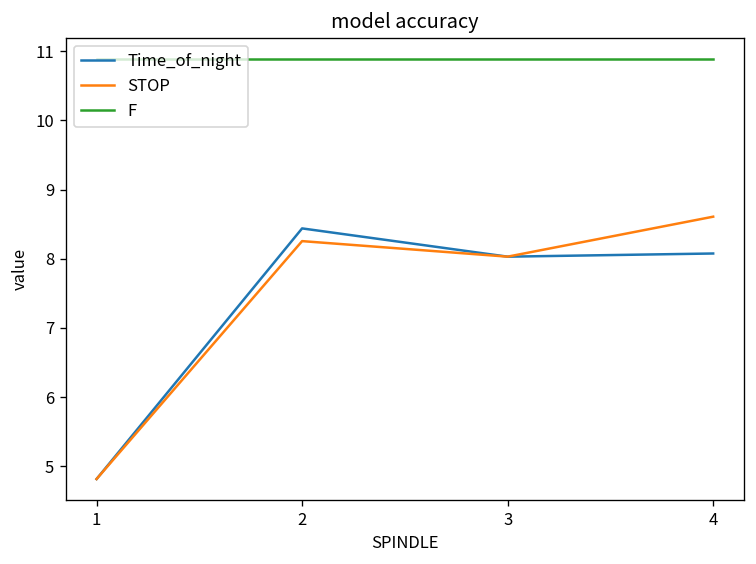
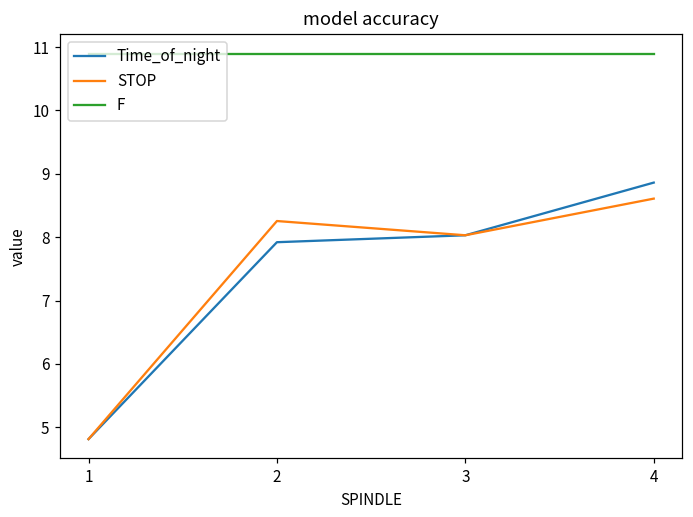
  {
    "Time_of_night": {
-     "2": 8.4,
-     "4": 8.1
+     "2": 7.9,
+     "4": 8.9
    },
    "STOP": {
      "2": 8.3,
      "4": 8.6
    },
    "F": {
      "2": 10.9,
      "3": 10.9,
      "4": 10.9
    }
  }
